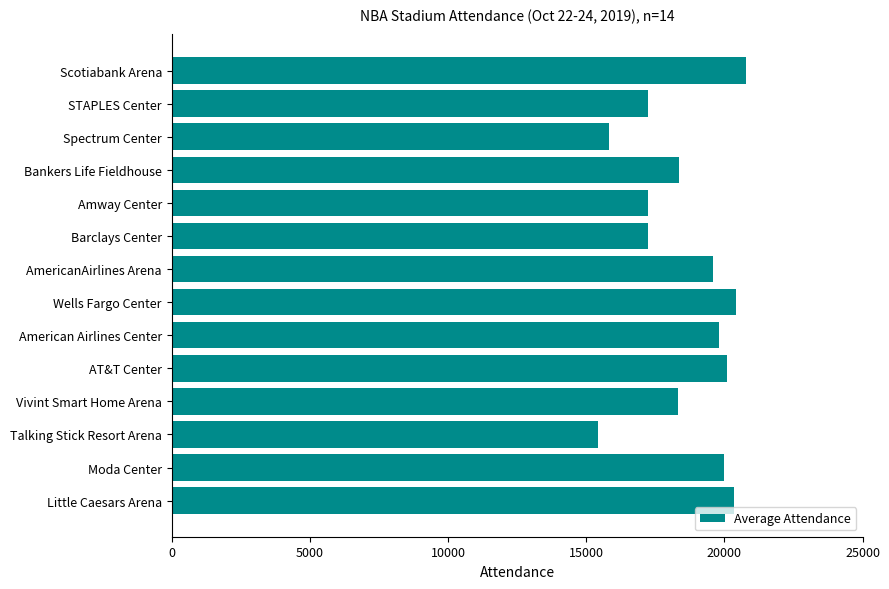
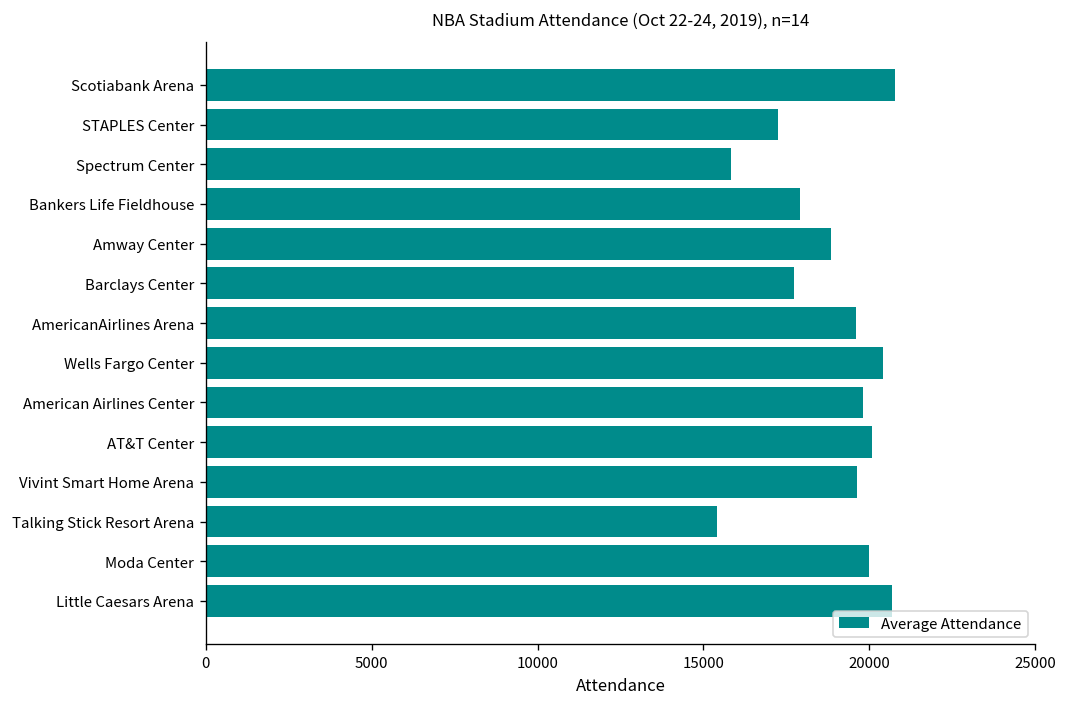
  {
    "Scotiabank Arena": 20800,
    "STAPLES Center": 17200,
    "Spectrum Center": 15800,
-   "Bankers Life Fieldhouse": 18400,
-   "Amway Center": 17200,
-   "Barclays Center": 17200,
+   "Bankers Life Fieldhouse": 17900,
+   "Amway Center": 18800,
+   "Barclays Center": 17700,
    "AmericanAirlines Arena": 19600,
    "Wells Fargo Center": 20400,
    "American Airlines Center": 19800,
    "AT&T Center": 20100,
-   "Vivint Smart Home Arena": 18300,
+   "Vivint Smart Home Arena": 19600,
    "Talking Stick Resort Arena": 15400,
    "Moda Center": 20000,
-   "Little Caesars Arena": 20300
+   "Little Caesars Arena": 20700
  }
